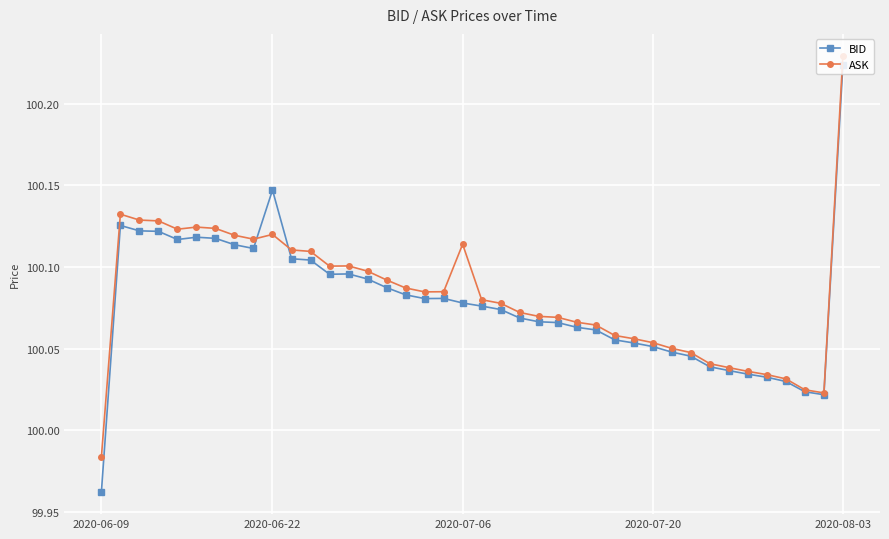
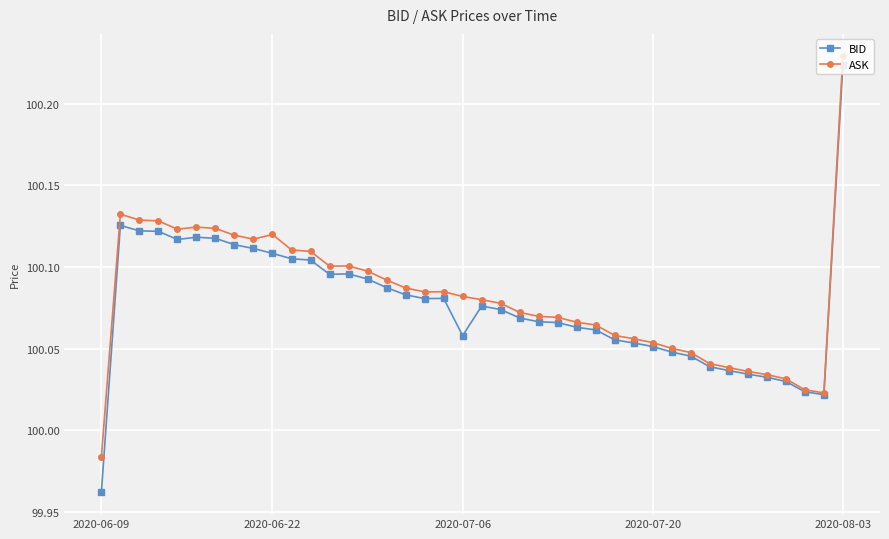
  {
    "BID": {
      "2020-06-09": 99.962,
-     "2020-06-22": 100.147,
-     "2020-07-06": 100.078,
+     "2020-06-22": 100.108,
+     "2020-07-06": 100.058,
      "2020-07-20": 100.051
    },
    "ASK": {
      "2020-06-09": 99.984,
      "2020-06-22": 100.120,
-     "2020-07-06": 100.114,
+     "2020-07-06": 100.082,
      "2020-07-20": 100.054
    }
  }
